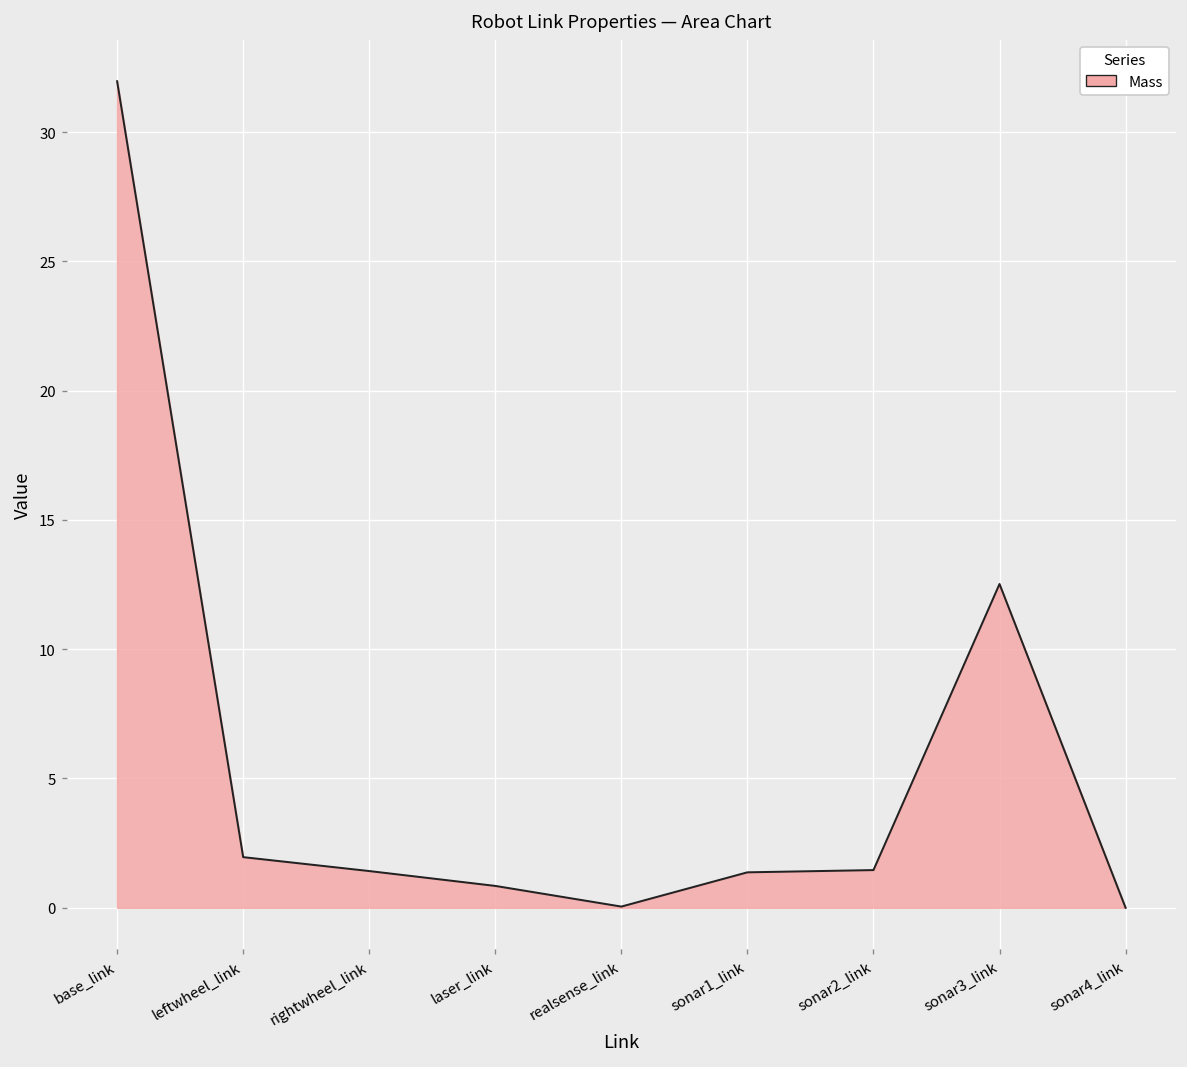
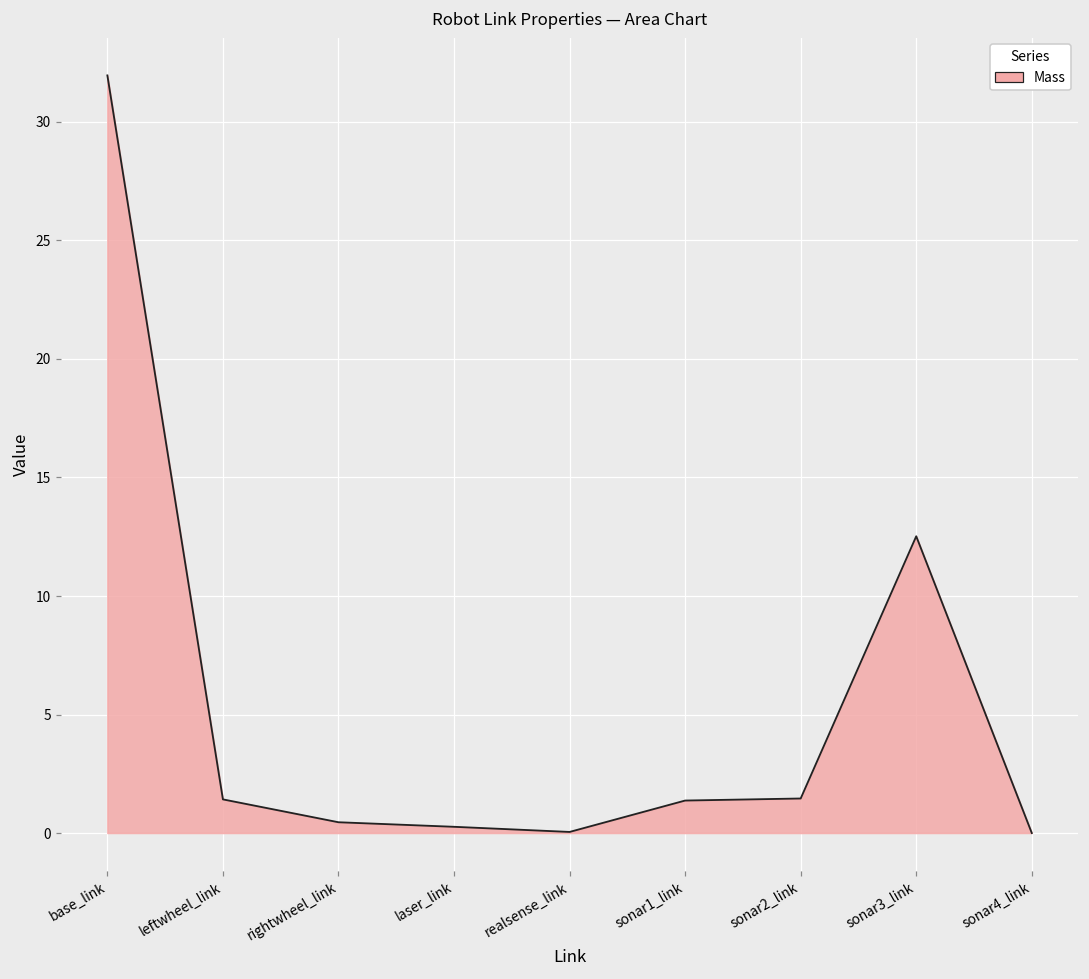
  {
    "base_link": 32.0,
-   "leftwheel_link": 2.0,
-   "rightwheel_link": 1.4,
-   "laser_link": 0.8,
+   "leftwheel_link": 1.4,
+   "rightwheel_link": 0.5,
+   "laser_link": 0.3,
    "realsense_link": 0.0,
    "sonar1_link": 1.4,
    "sonar2_link": 1.5,
    "sonar3_link": 12.5,
    "sonar4_link": 0.0
  }
